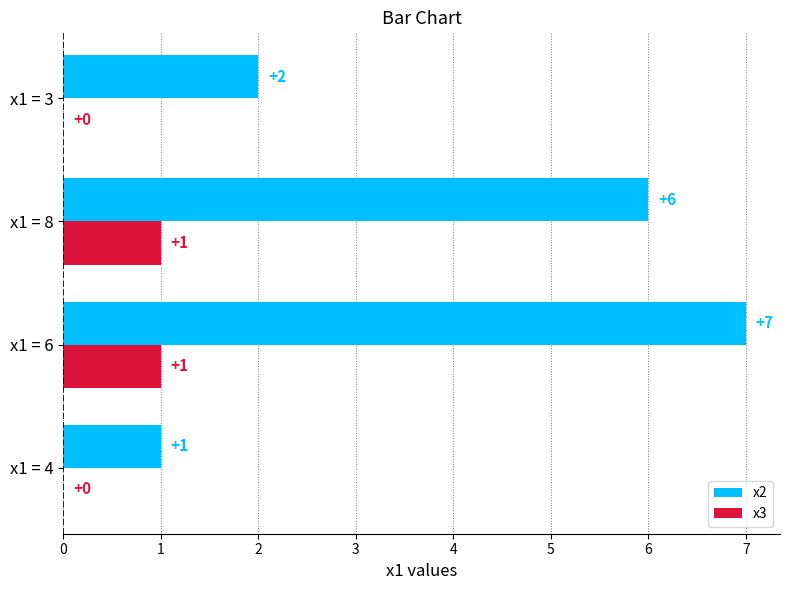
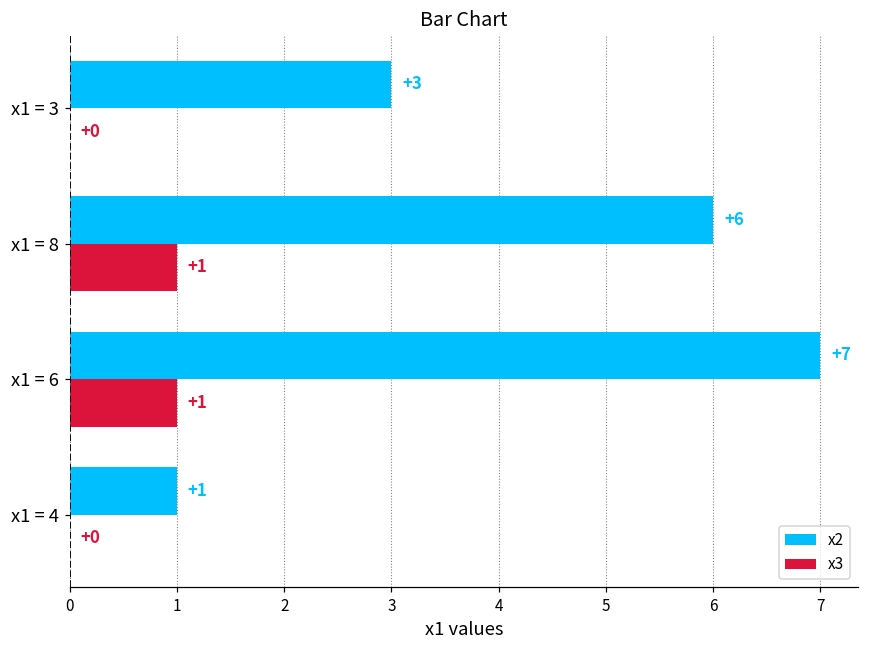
  {
    "x2": {
-     "x1 = 3": "+2",
+     "x1 = 3": "+3",
      "x1 = 8": "+6",
      "x1 = 6": "+7",
      "x1 = 4": "+1"
    },
    "x3": {
      "x1 = 3": "+0",
      "x1 = 8": "+1",
      "x1 = 6": "+1",
      "x1 = 4": "+0"
    }
  }
